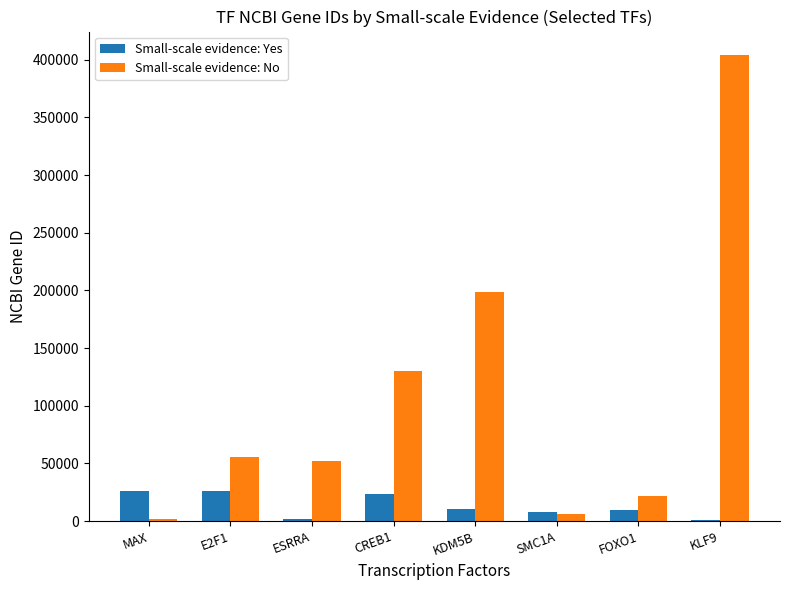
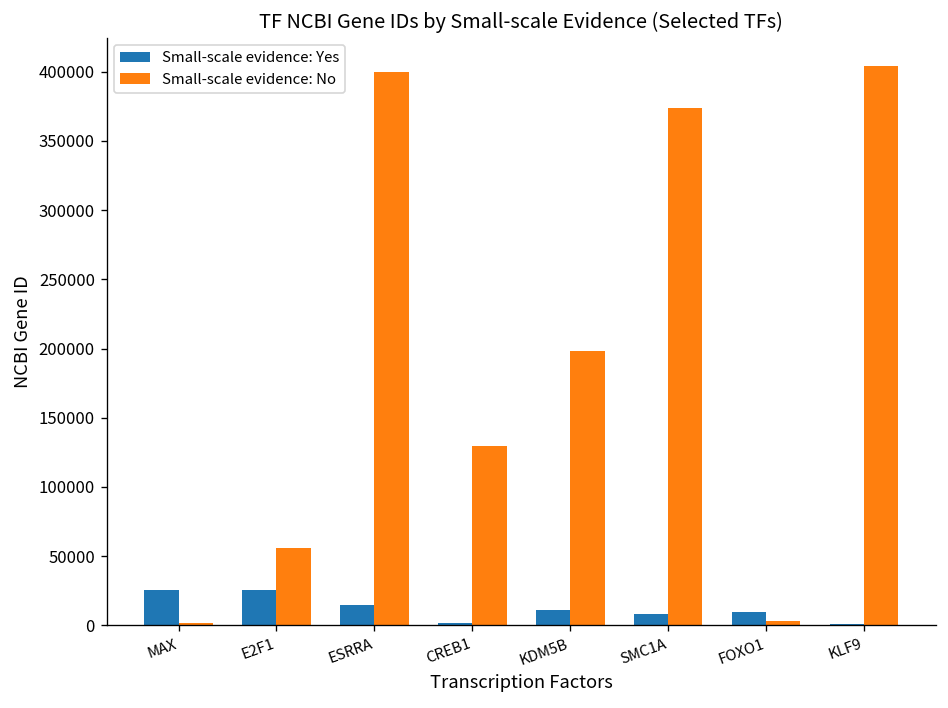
  {
    "Small-scale evidence: Yes": {
      "MAX": 26000,
      "E2F1": 26000,
-     "ESRRA": 2000,
-     "CREB1": 24000,
+     "ESRRA": 14000,
+     "CREB1": 1000,
      "KDM5B": 11000,
      "SMC1A": 8000,
      "FOXO1": 9000
    },
    "Small-scale evidence: No": {
      "E2F1": 56000,
-     "ESRRA": 52000,
+     "ESRRA": 400000,
      "CREB1": 130000,
      "KDM5B": 198000,
-     "SMC1A": 6000,
-     "FOXO1": 22000,
+     "SMC1A": 374000,
+     "FOXO1": 3000,
      "KLF9": 404000
    }
  }
